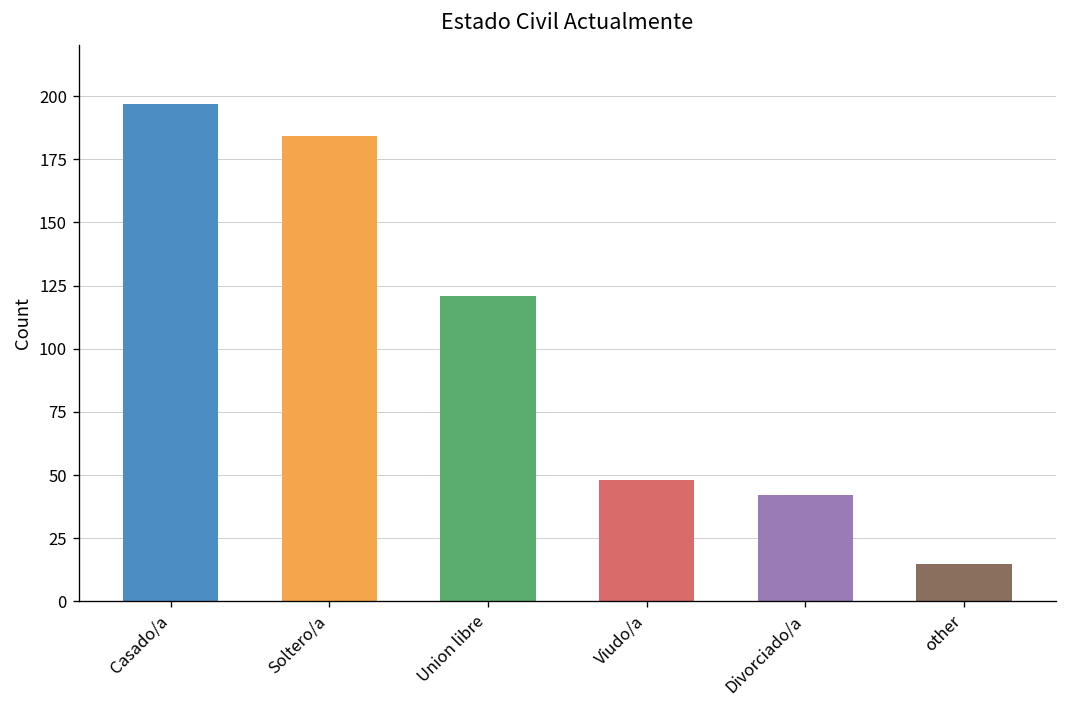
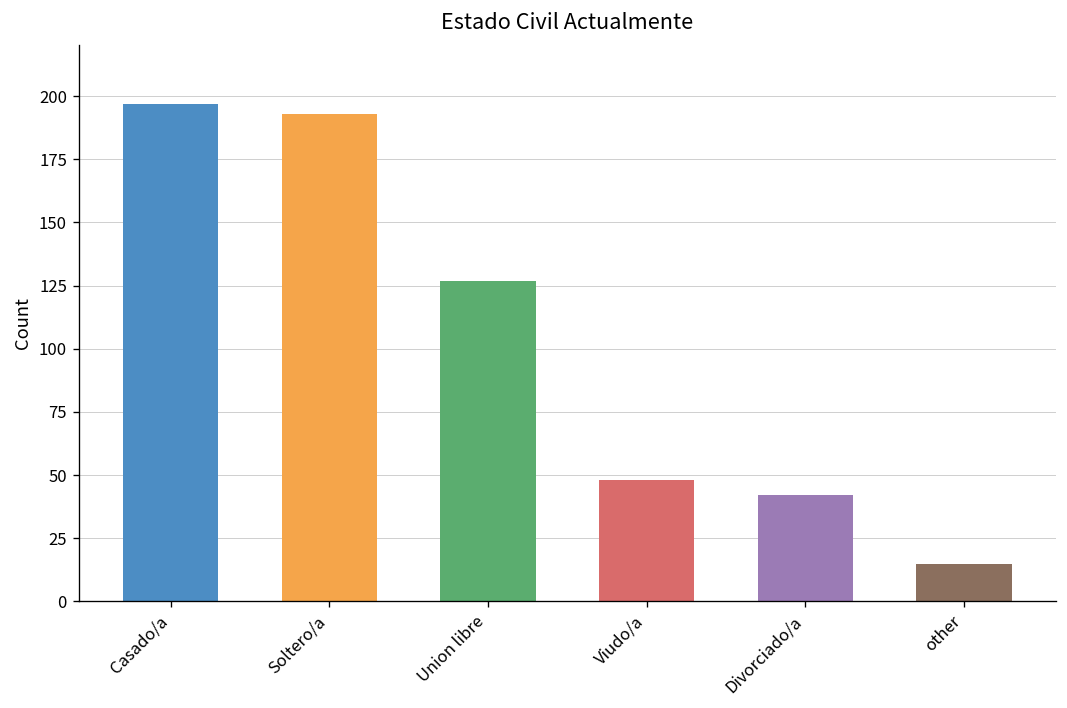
  {
    "Casado/a": 197,
-   "Soltero/a": 184,
-   "Union libre": 121,
+   "Soltero/a": 193,
+   "Union libre": 127,
    "Viudo/a": 48,
    "Divorciado/a": 42,
    "other": 15
  }
